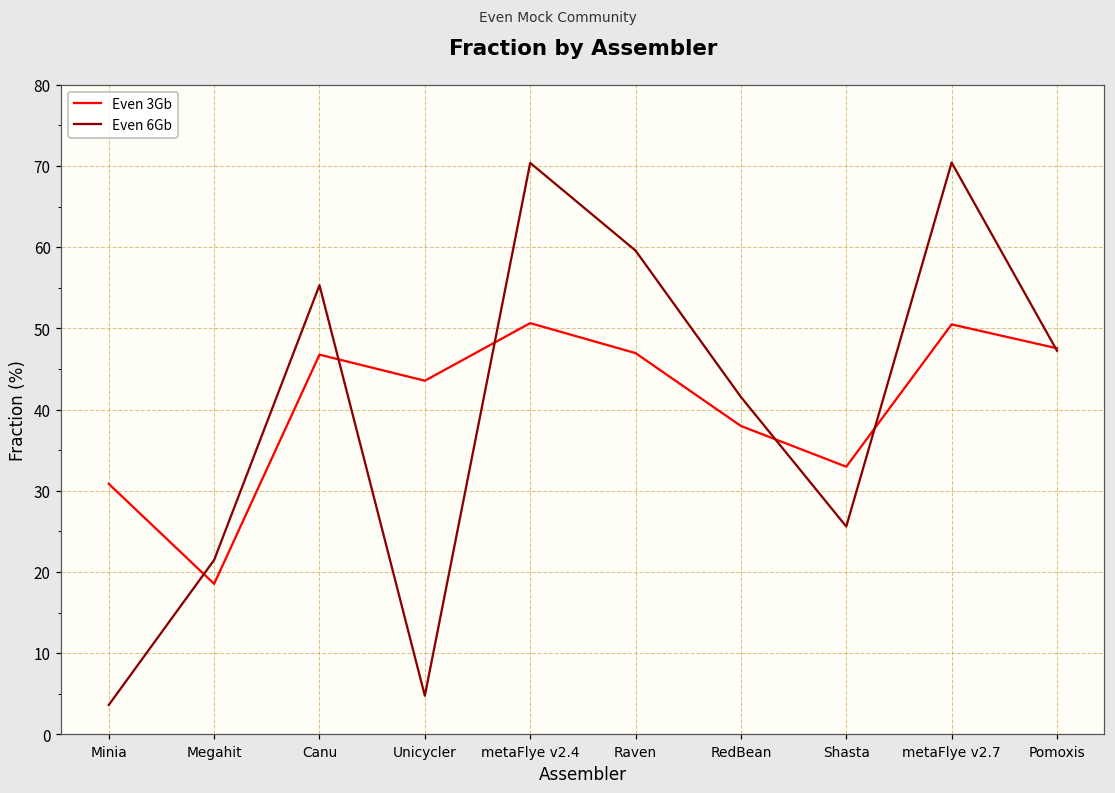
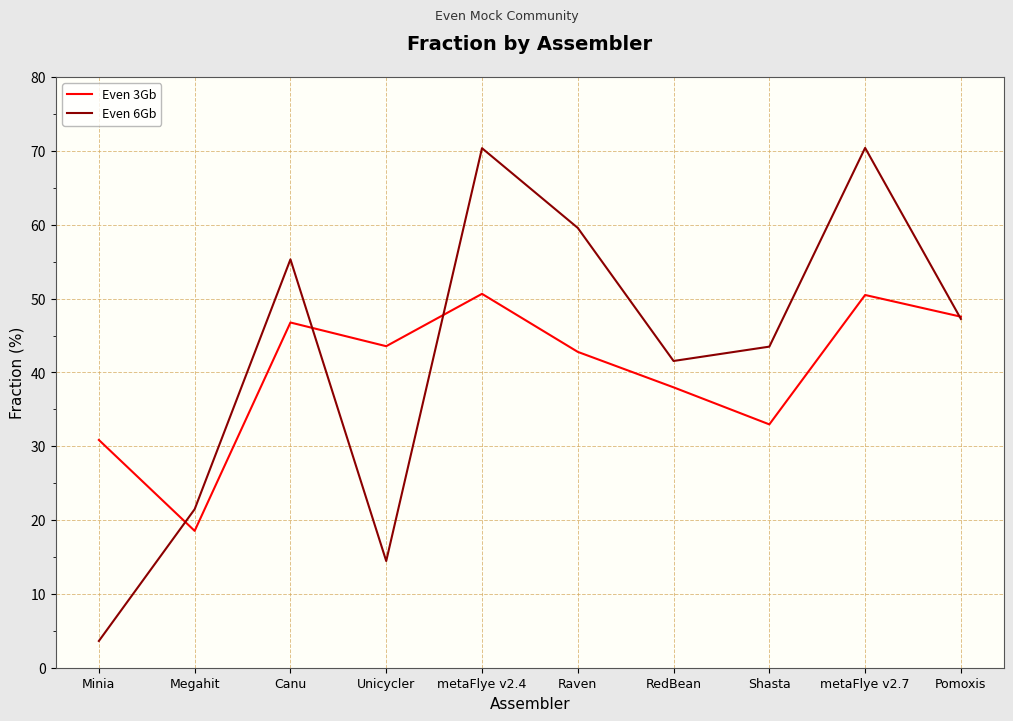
  {
    "Even 3Gb": {
      "Minia": 31,
      "Megahit": 19,
      "Canu": 47,
      "Unicycler": 44,
      "metaFlye v2.4": 51,
-     "Raven": 47,
+     "Raven": 43,
      "RedBean": 38,
      "Shasta": 33,
      "metaFlye v2.7": 50
    },
    "Even 6Gb": {
      "Minia": 4,
      "Megahit": 21,
      "Canu": 55,
-     "Unicycler": 5,
+     "Unicycler": 14,
      "metaFlye v2.4": 70,
      "Raven": 60,
      "RedBean": 42,
-     "Shasta": 26,
+     "Shasta": 44,
      "metaFlye v2.7": 70
    }
  }
